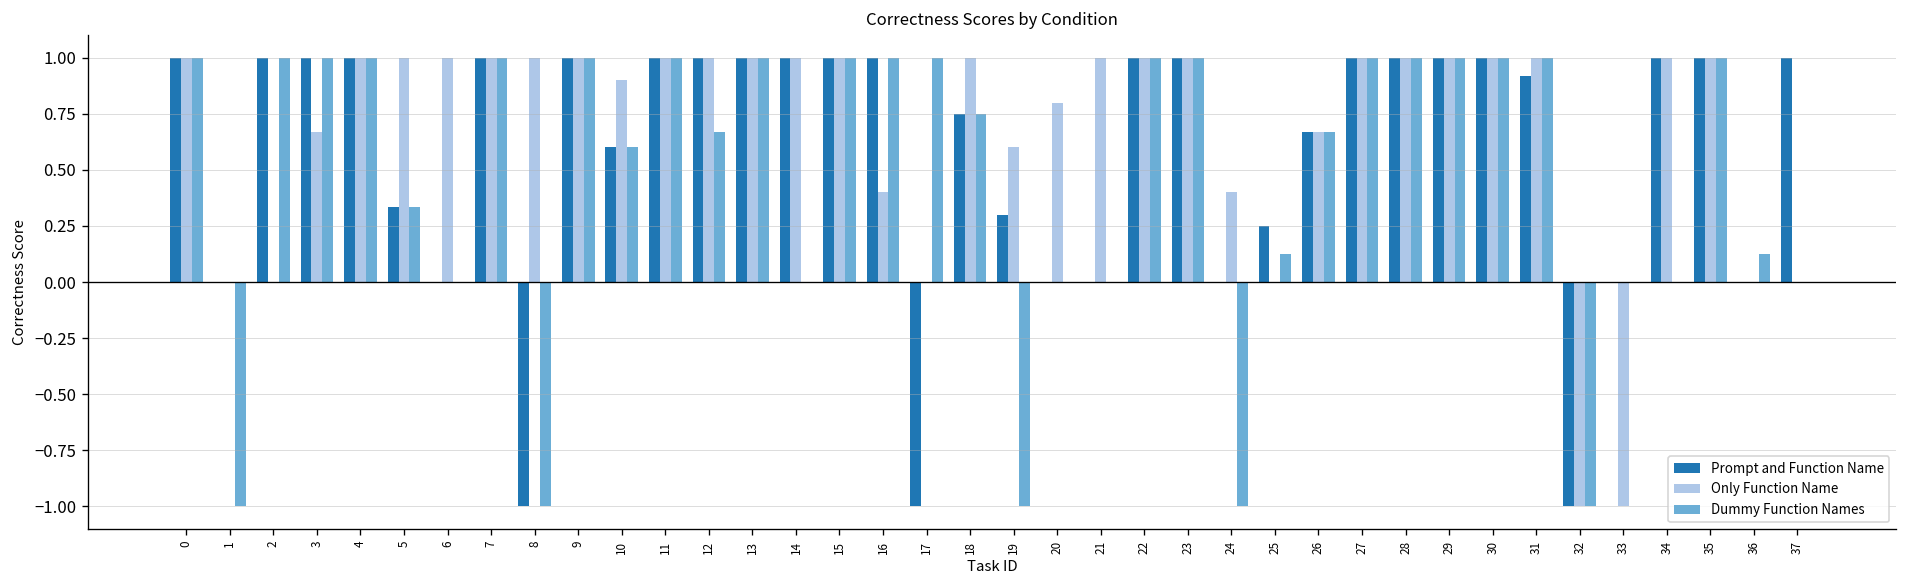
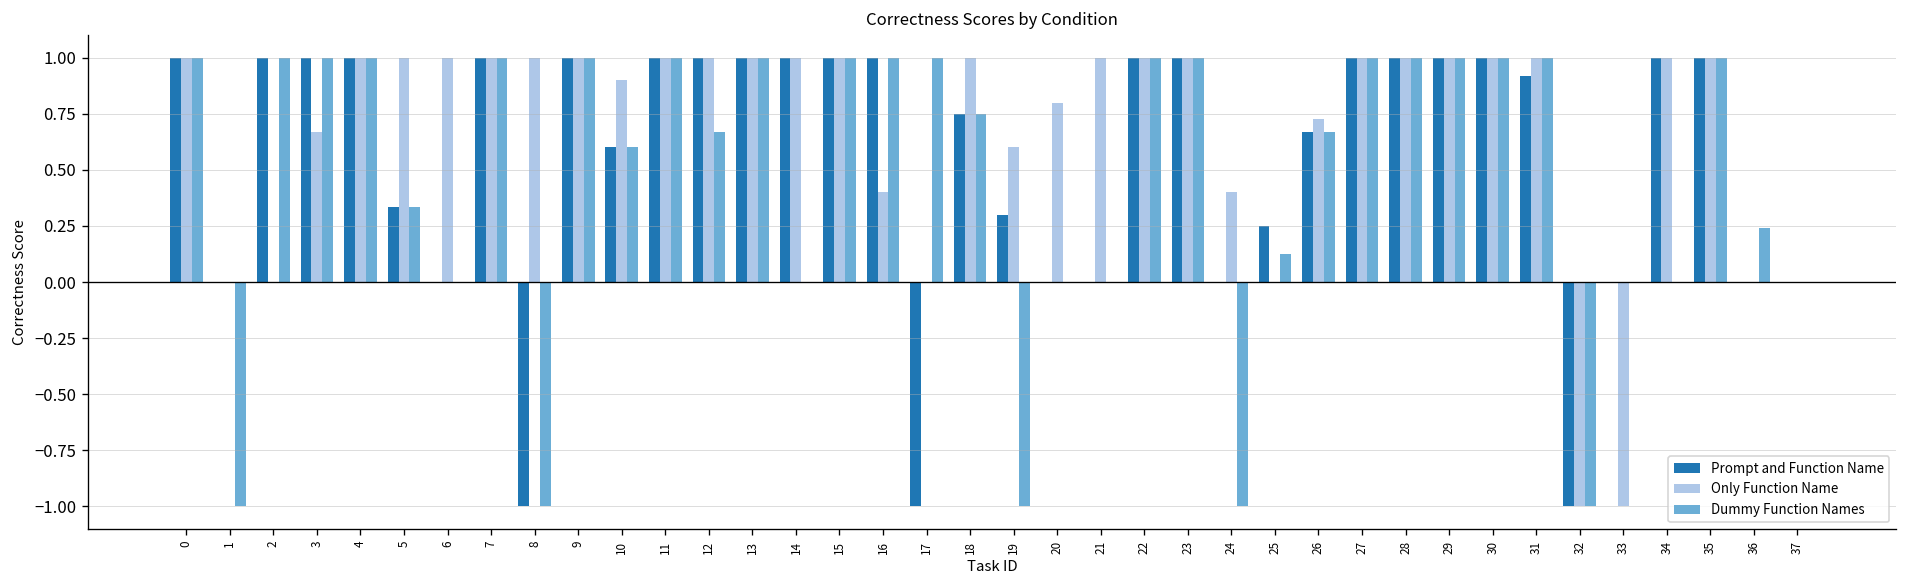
  {
    "Prompt and Function Name": {
      "0": 1,
      "1": 0,
      "2": 1,
      "3": 1,
      "4": 1,
      "5": 0.33,
      "6": 0,
      "7": 1,
      "8": -1,
      "9": 1,
      "10": 0.60,
      "11": 1,
      "12": 1,
      "13": 1,
      "14": 1,
      "15": 1,
      "16": 1,
      "17": -1,
      "18": 0.75,
      "19": 0.30,
      "20": 0,
      "21": 0,
      "22": 1,
      "23": 1,
      "24": 0,
      "25": 0.25,
      "26": 0.67,
      "27": 1,
      "28": 1,
      "29": 1,
      "30": 1,
      "31": 0.92,
      "32": -1,
      "33": 0,
      "34": 1,
      "35": 1,
      "36": 0,
-     "37": 1
+     "37": 0
    },
    "Only Function Name": {
      "0": 1.00,
      "1": 0.00,
      "2": 0.00,
      "3": 0.67,
      "4": 1.00,
      "5": 1.00,
      "6": 1.00,
      "7": 1.00,
      "8": 1.00,
      "9": 1.00,
      "10": 0.90,
      "11": 1.00,
      "12": 1.00,
      "13": 1.00,
      "14": 1.00,
      "15": 1.00,
      "16": 0.40,
      "17": 0.00,
      "18": 1.00,
      "19": 0.60,
      "20": 0.80,
      "21": 1.00,
      "22": 1.00,
      "23": 1.00,
      "24": 0.40,
      "25": 0.00,
-     "26": 0.67,
+     "26": 0.73,
      "27": 1.00,
      "28": 1.00,
      "29": 1.00,
      "30": 1.00,
      "31": 1.00,
      "32": -1.00,
      "33": -1.00,
      "34": 1.00,
      "35": 1.00,
      "36": 0.00,
      "37": 0.00
    },
    "Dummy Function Names": {
      "0": 1.00,
      "1": -1.00,
      "2": 1.00,
      "3": 1.00,
      "4": 1.00,
      "5": 0.33,
      "6": 0.00,
      "7": 1.00,
      "8": -1.00,
      "9": 1.00,
      "10": 0.60,
      "11": 1.00,
      "12": 0.67,
      "13": 1.00,
      "14": 0.00,
      "15": 1.00,
      "16": 1.00,
      "17": 1.00,
      "18": 0.75,
      "19": -1.00,
      "20": 0.00,
      "21": 0.00,
      "22": 1.00,
      "23": 1.00,
      "24": -1.00,
      "25": 0.13,
      "26": 0.67,
      "27": 1.00,
      "28": 1.00,
      "29": 1.00,
      "30": 1.00,
      "31": 1.00,
      "32": -1.00,
      "33": 0.00,
      "34": 0.00,
      "35": 1.00,
-     "36": 0.13,
+     "36": 0.24,
      "37": 0.00
    }
  }
